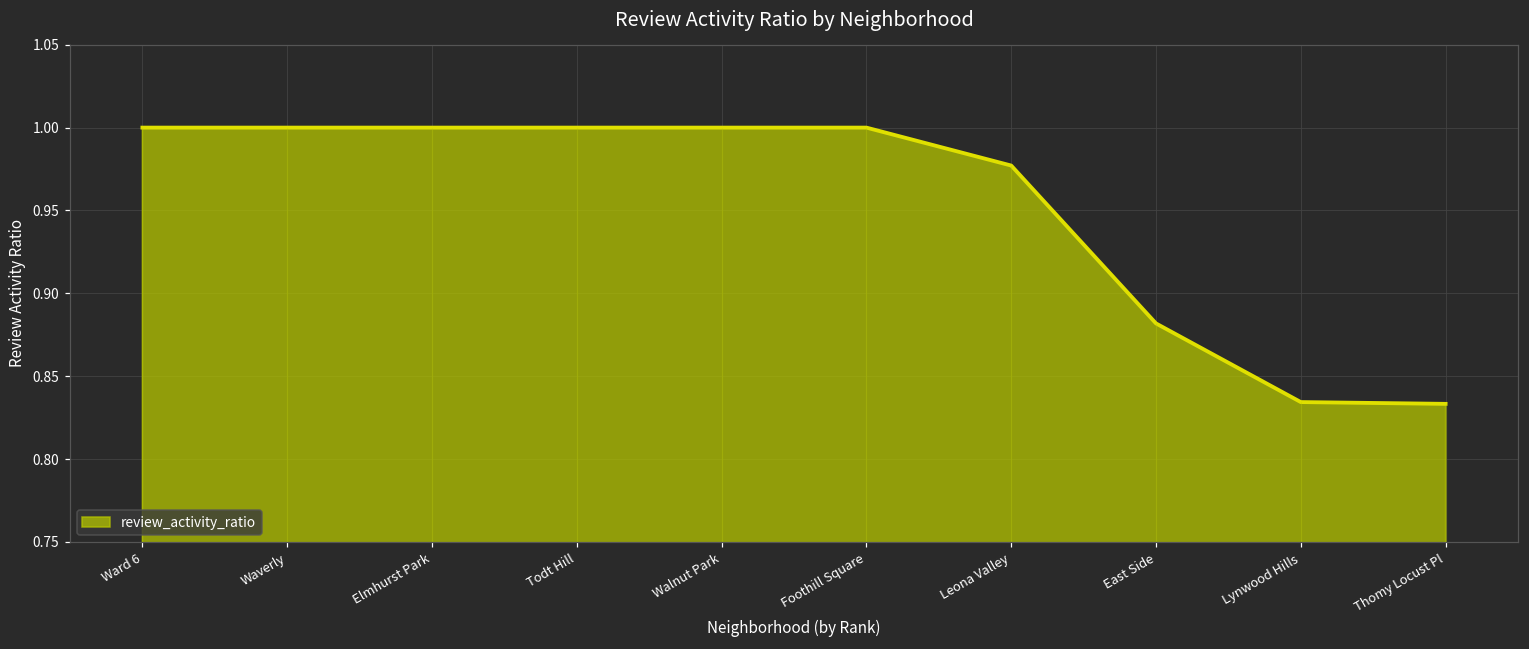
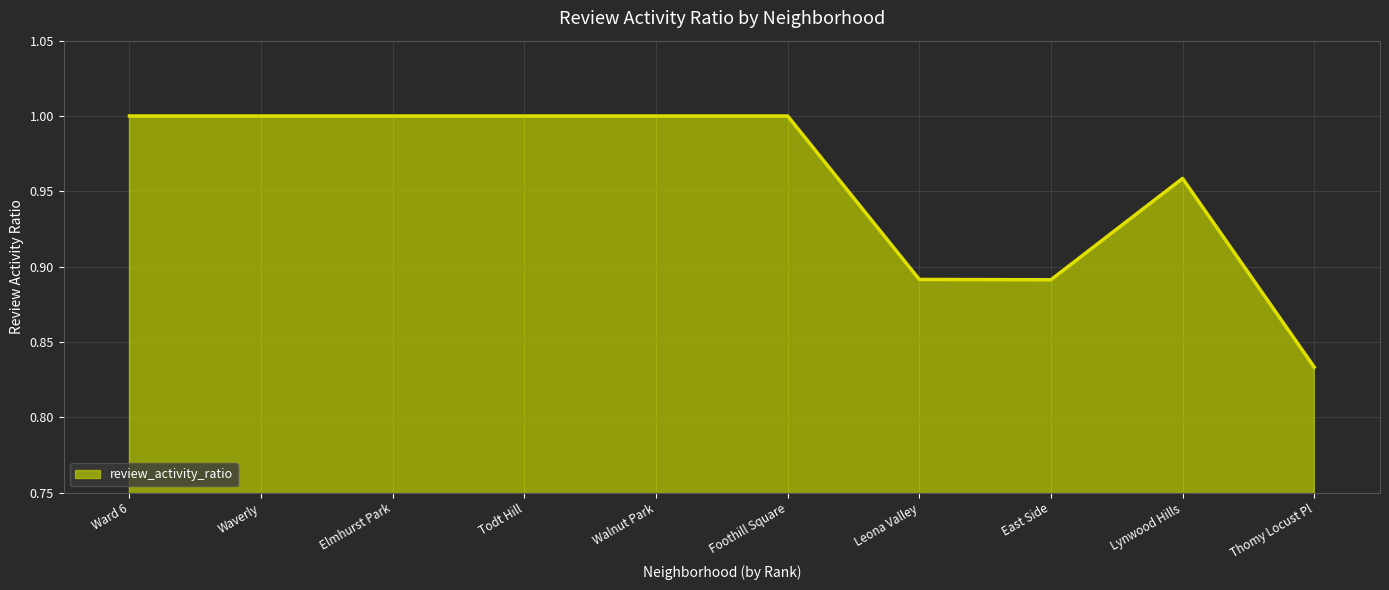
  {
    "Ward 6": 1.000,
    "Waverly": 1.000,
    "Elmhurst Park": 1.000,
    "Todt Hill": 1.000,
    "Walnut Park": 1.000,
    "Foothill Square": 1.000,
-   "Leona Valley": 0.977,
-   "East Side": 0.882,
-   "Lynwood Hills": 0.834,
+   "Leona Valley": 0.892,
+   "East Side": 0.891,
+   "Lynwood Hills": 0.959,
    "Thomy Locust Pl": 0.833
  }
